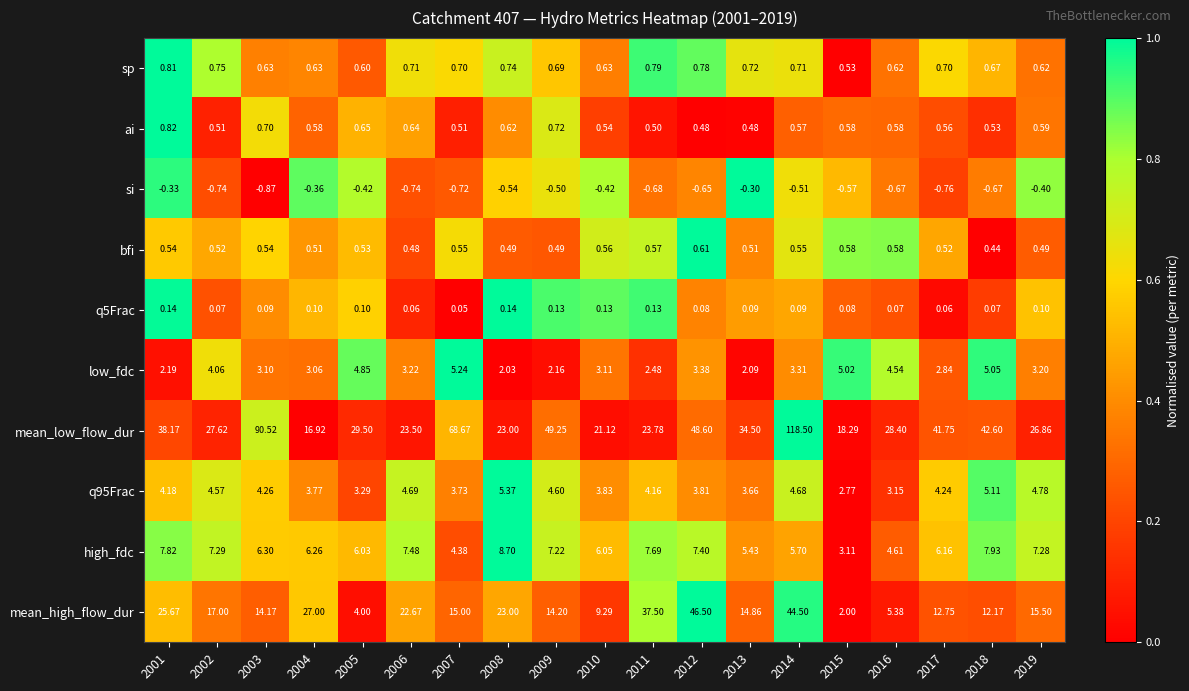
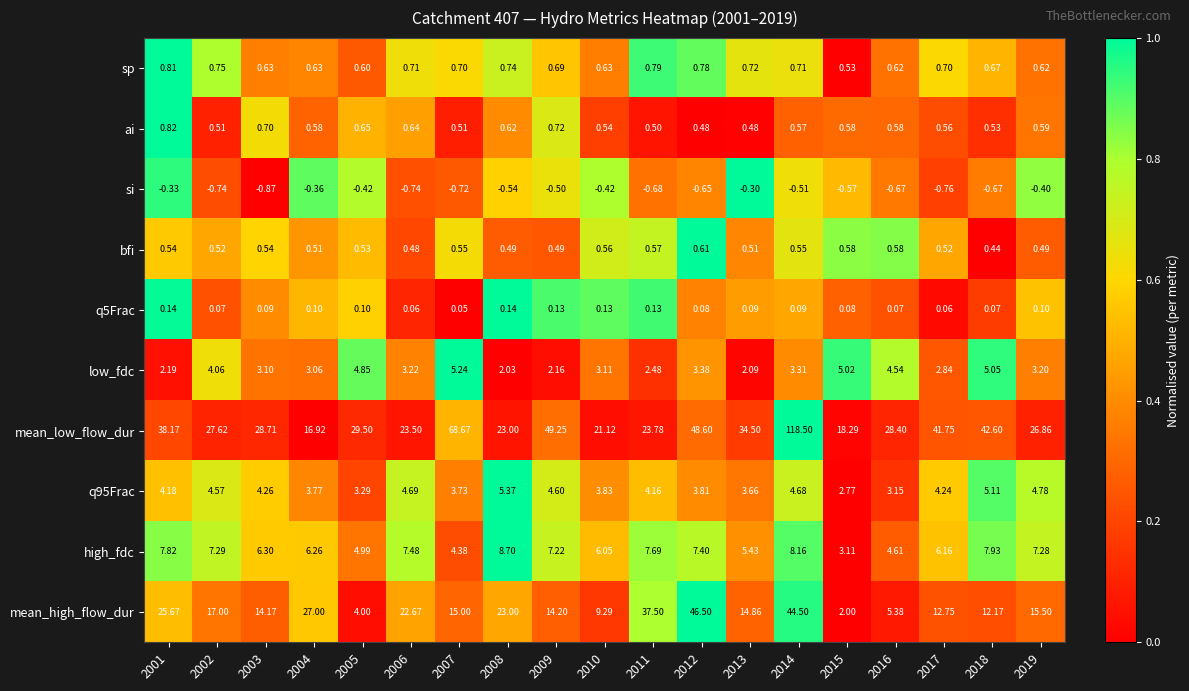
  {
    "sp": {
      "2001": 0.81,
      "2002": 0.75,
      "2003": 0.63,
      "2004": 0.63,
      "2005": 0.60,
      "2006": 0.71,
      "2007": 0.70,
      "2008": 0.74,
      "2009": 0.69,
      "2010": 0.63,
      "2011": 0.79,
      "2012": 0.78,
      "2013": 0.72,
      "2014": 0.71,
      "2015": 0.53,
      "2016": 0.62,
      "2017": 0.70,
      "2018": 0.67,
      "2019": 0.62
    },
    "ai": {
      "2001": 0.82,
      "2002": 0.51,
      "2003": 0.70,
      "2004": 0.58,
      "2005": 0.65,
      "2006": 0.64,
      "2007": 0.51,
      "2008": 0.62,
      "2009": 0.72,
      "2010": 0.54,
      "2011": 0.50,
      "2012": 0.48,
      "2013": 0.48,
      "2014": 0.57,
      "2015": 0.58,
      "2016": 0.58,
      "2017": 0.56,
      "2018": 0.53,
      "2019": 0.59
    },
    "si": {
      "2001": -0.33,
      "2002": -0.74,
      "2003": -0.87,
      "2004": -0.36,
      "2005": -0.42,
      "2006": -0.74,
      "2007": -0.72,
      "2008": -0.54,
      "2009": -0.50,
      "2010": -0.42,
      "2011": -0.68,
      "2012": -0.65,
      "2013": -0.30,
      "2014": -0.51,
      "2015": -0.57,
      "2016": -0.67,
      "2017": -0.76,
      "2018": -0.67,
      "2019": -0.40
    },
    "bfi": {
      "2001": 0.54,
      "2002": 0.52,
      "2003": 0.54,
      "2004": 0.51,
      "2005": 0.53,
      "2006": 0.48,
      "2007": 0.55,
      "2008": 0.49,
      "2009": 0.49,
      "2010": 0.56,
      "2011": 0.57,
      "2012": 0.61,
      "2013": 0.51,
      "2014": 0.55,
      "2015": 0.58,
      "2016": 0.58,
      "2017": 0.52,
      "2018": 0.44,
      "2019": 0.49
    },
    "q5Frac": {
      "2001": 0.14,
      "2002": 0.07,
      "2003": 0.09,
      "2004": 0.10,
      "2005": 0.10,
      "2006": 0.06,
      "2007": 0.05,
      "2008": 0.14,
      "2009": 0.13,
      "2010": 0.13,
      "2011": 0.13,
      "2012": 0.08,
      "2013": 0.09,
      "2014": 0.09,
      "2015": 0.08,
      "2016": 0.07,
      "2017": 0.06,
      "2018": 0.07,
      "2019": 0.10
    },
    "low_fdc": {
      "2001": 2.19,
      "2002": 4.06,
      "2003": 3.10,
      "2004": 3.06,
      "2005": 4.85,
      "2006": 3.22,
      "2007": 5.24,
      "2008": 2.03,
      "2009": 2.16,
      "2010": 3.11,
      "2011": 2.48,
      "2012": 3.38,
      "2013": 2.09,
      "2014": 3.31,
      "2015": 5.02,
      "2016": 4.54,
      "2017": 2.84,
      "2018": 5.05,
      "2019": 3.20
    },
    "mean_low_flow_dur": {
      "2001": 38.17,
      "2002": 27.62,
-     "2003": 90.52,
+     "2003": 28.71,
      "2004": 16.92,
      "2005": 29.50,
      "2006": 23.50,
      "2007": 68.67,
      "2008": 23.00,
      "2009": 49.25,
      "2010": 21.12,
      "2011": 23.78,
      "2012": 48.60,
      "2013": 34.50,
      "2014": 118.50,
      "2015": 18.29,
      "2016": 28.40,
      "2017": 41.75,
      "2018": 42.60,
      "2019": 26.86
    },
    "q95Frac": {
      "2001": 4.18,
      "2002": 4.57,
      "2003": 4.26,
      "2004": 3.77,
      "2005": 3.29,
      "2006": 4.69,
      "2007": 3.73,
      "2008": 5.37,
      "2009": 4.60,
      "2010": 3.83,
      "2011": 4.16,
      "2012": 3.81,
      "2013": 3.66,
      "2014": 4.68,
      "2015": 2.77,
      "2016": 3.15,
      "2017": 4.24,
      "2018": 5.11,
      "2019": 4.78
    },
    "high_fdc": {
      "2001": 7.82,
      "2002": 7.29,
      "2003": 6.30,
      "2004": 6.26,
-     "2005": 6.03,
+     "2005": 4.99,
      "2006": 7.48,
      "2007": 4.38,
      "2008": 8.70,
      "2009": 7.22,
      "2010": 6.05,
      "2011": 7.69,
      "2012": 7.40,
      "2013": 5.43,
-     "2014": 5.70,
+     "2014": 8.16,
      "2015": 3.11,
      "2016": 4.61,
      "2017": 6.16,
      "2018": 7.93,
      "2019": 7.28
    },
    "mean_high_flow_dur": {
      "2001": 25.67,
      "2002": 17.00,
      "2003": 14.17,
      "2004": 27.00,
      "2005": 4.00,
      "2006": 22.67,
      "2007": 15.00,
      "2008": 23.00,
      "2009": 14.20,
      "2010": 9.29,
      "2011": 37.50,
      "2012": 46.50,
      "2013": 14.86,
      "2014": 44.50,
      "2015": 2.00,
      "2016": 5.38,
      "2017": 12.75,
      "2018": 12.17,
      "2019": 15.50
    }
  }
